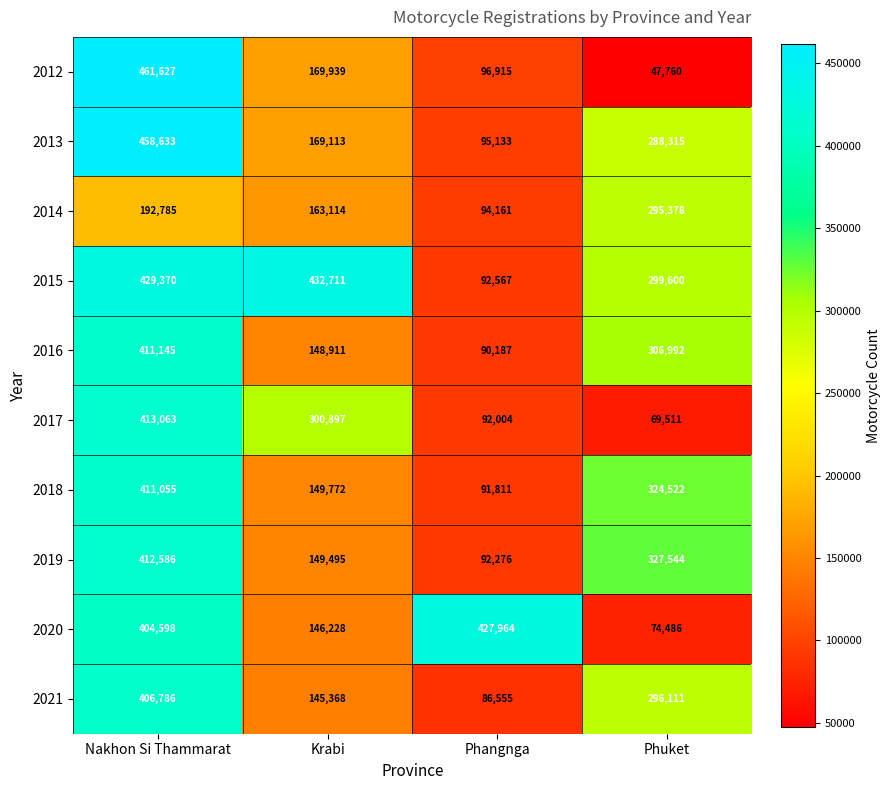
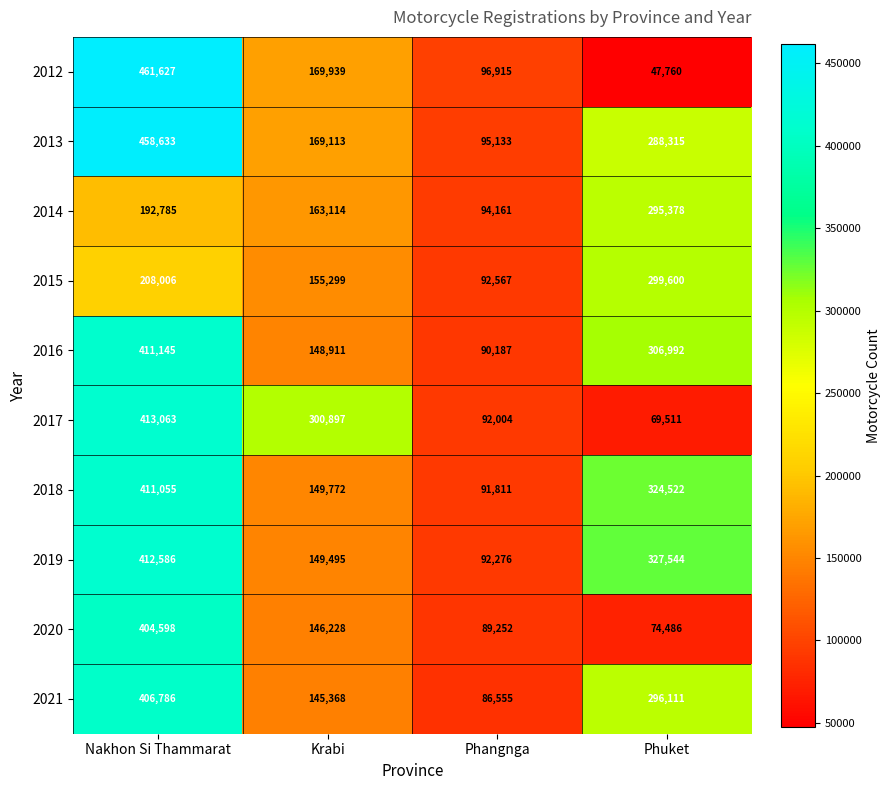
  {
    "2012": {
      "Nakhon Si Thammarat": "461,627",
      "Krabi": "169,939",
      "Phangnga": "96,915",
      "Phuket": "47,760"
    },
    "2013": {
      "Nakhon Si Thammarat": "458,633",
      "Krabi": "169,113",
      "Phangnga": "95,133",
      "Phuket": "288,315"
    },
    "2014": {
      "Nakhon Si Thammarat": "192,785",
      "Krabi": "163,114",
      "Phangnga": "94,161",
      "Phuket": "295,378"
    },
    "2015": {
-     "Nakhon Si Thammarat": "429,370",
-     "Krabi": "432,711",
+     "Nakhon Si Thammarat": "208,006",
+     "Krabi": "155,299",
      "Phangnga": "92,567",
      "Phuket": "299,600"
    },
    "2016": {
      "Nakhon Si Thammarat": "411,145",
      "Krabi": "148,911",
      "Phangnga": "90,187",
      "Phuket": "306,992"
    },
    "2017": {
      "Nakhon Si Thammarat": "413,063",
      "Krabi": "300,897",
      "Phangnga": "92,004",
      "Phuket": "69,511"
    },
    "2018": {
      "Nakhon Si Thammarat": "411,055",
      "Krabi": "149,772",
      "Phangnga": "91,811",
      "Phuket": "324,522"
    },
    "2019": {
      "Nakhon Si Thammarat": "412,586",
      "Krabi": "149,495",
      "Phangnga": "92,276",
      "Phuket": "327,544"
    },
    "2020": {
      "Nakhon Si Thammarat": "404,598",
      "Krabi": "146,228",
-     "Phangnga": "427,964",
+     "Phangnga": "89,252",
      "Phuket": "74,486"
    },
    "2021": {
      "Nakhon Si Thammarat": "406,786",
      "Krabi": "145,368",
      "Phangnga": "86,555",
      "Phuket": "296,111"
    }
  }
